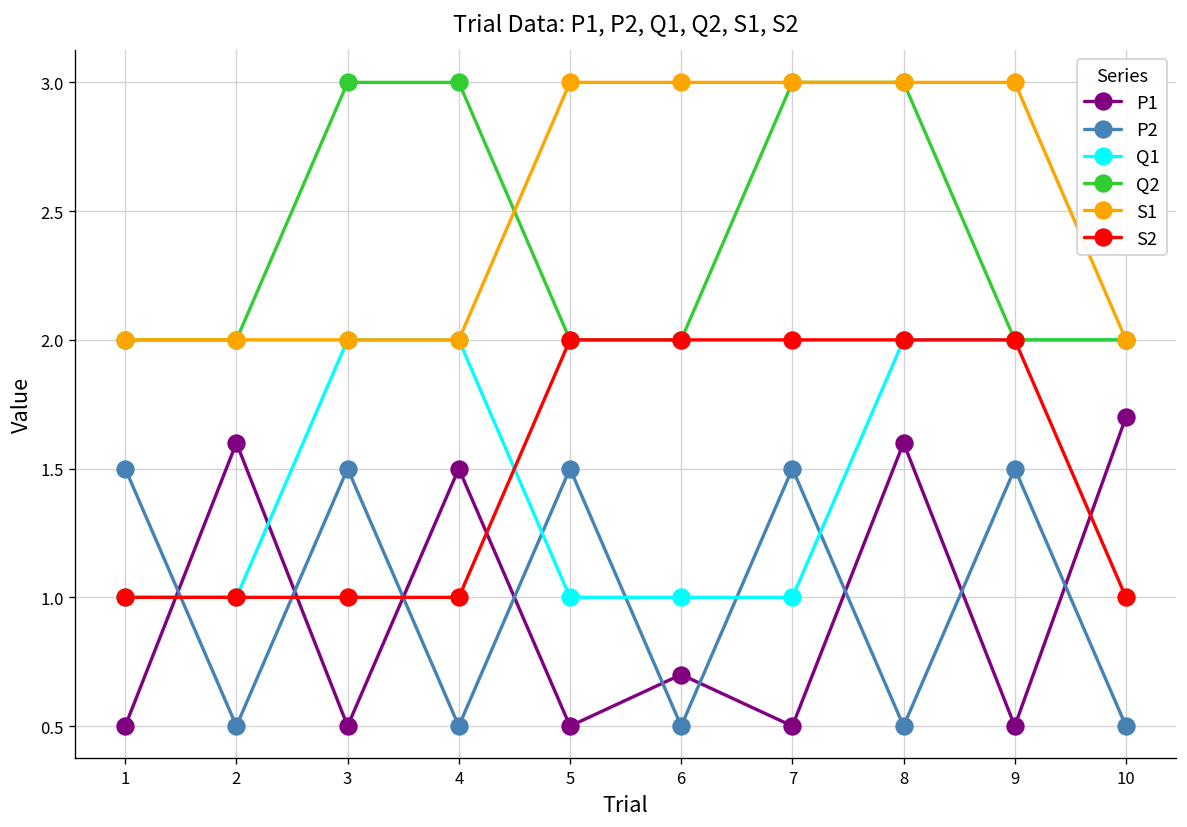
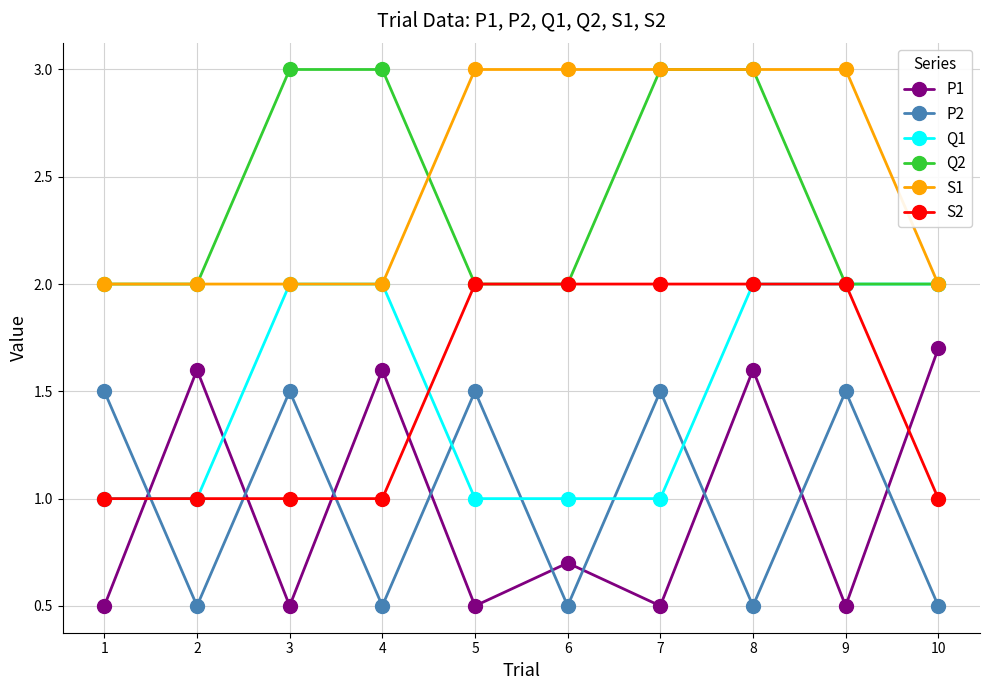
  {
    "P1": {
      "1": 0.5,
      "2": 1.6,
      "3": 0.5,
-     "4": 1.5,
+     "4": 1.6,
      "5": 0.5,
      "6": 0.7,
      "7": 0.5,
      "8": 1.6,
      "9": 0.5,
      "10": 1.7
    },
    "P2": {
      "1": 1.5,
      "2": 0.5,
      "3": 1.5,
      "4": 0.5,
      "5": 1.5,
      "6": 0.5,
      "7": 1.5,
      "8": 0.5,
      "9": 1.5,
      "10": 0.5
    },
    "Q1": {
      "5": 1.0,
      "6": 1.0,
      "7": 1.0
    },
    "Q2": {
      "3": 3.0,
      "4": 3.0
    },
    "S1": {
      "5": 3.0,
      "6": 3.0,
      "9": 3.0
    },
    "S2": {
      "3": 1.0,
      "4": 1.0,
      "7": 2.0,
      "10": 1.0
    }
  }
